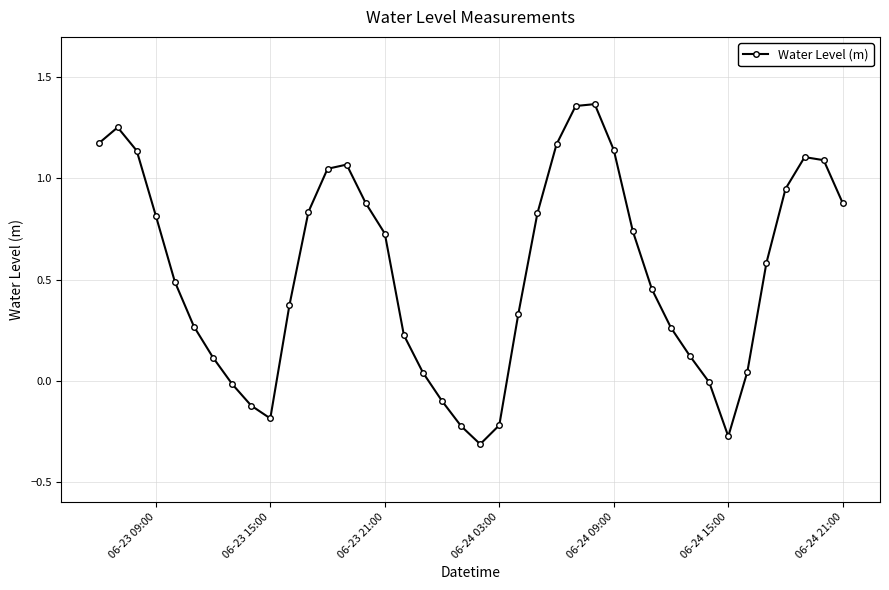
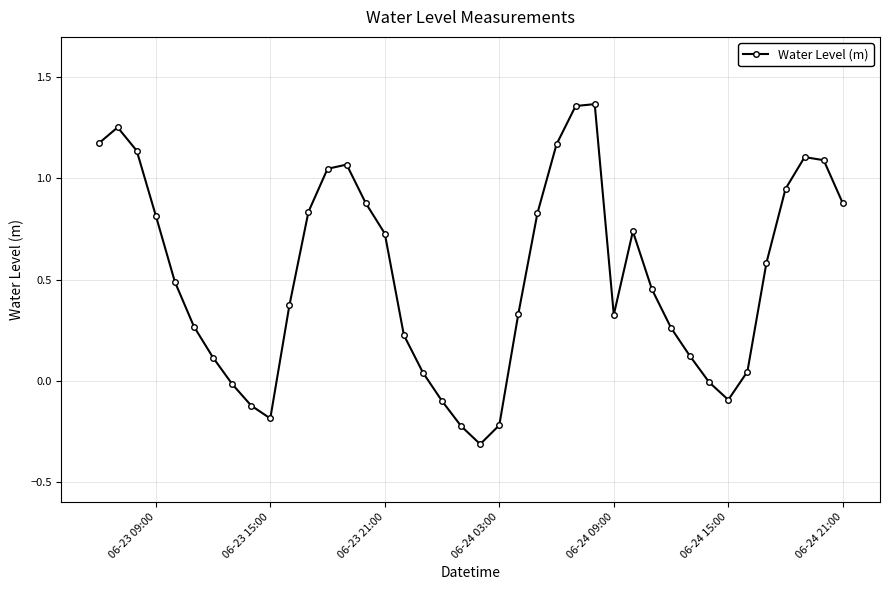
  {
    "06-23 09:00": 0.82,
    "06-23 15:00": -0.19,
    "06-23 21:00": 0.73,
    "06-24 03:00": -0.22,
-   "06-24 09:00": 1.14,
-   "06-24 15:00": -0.28,
+   "06-24 09:00": 0.33,
+   "06-24 15:00": -0.10,
    "06-24 21:00": 0.88
  }
